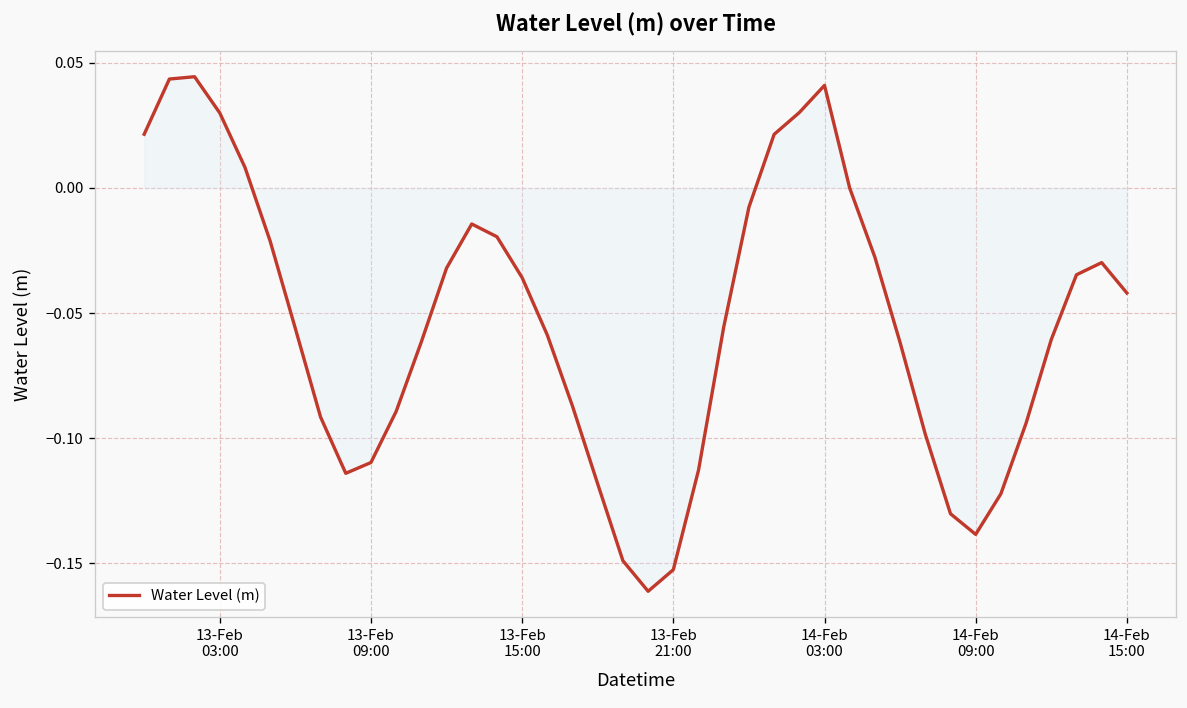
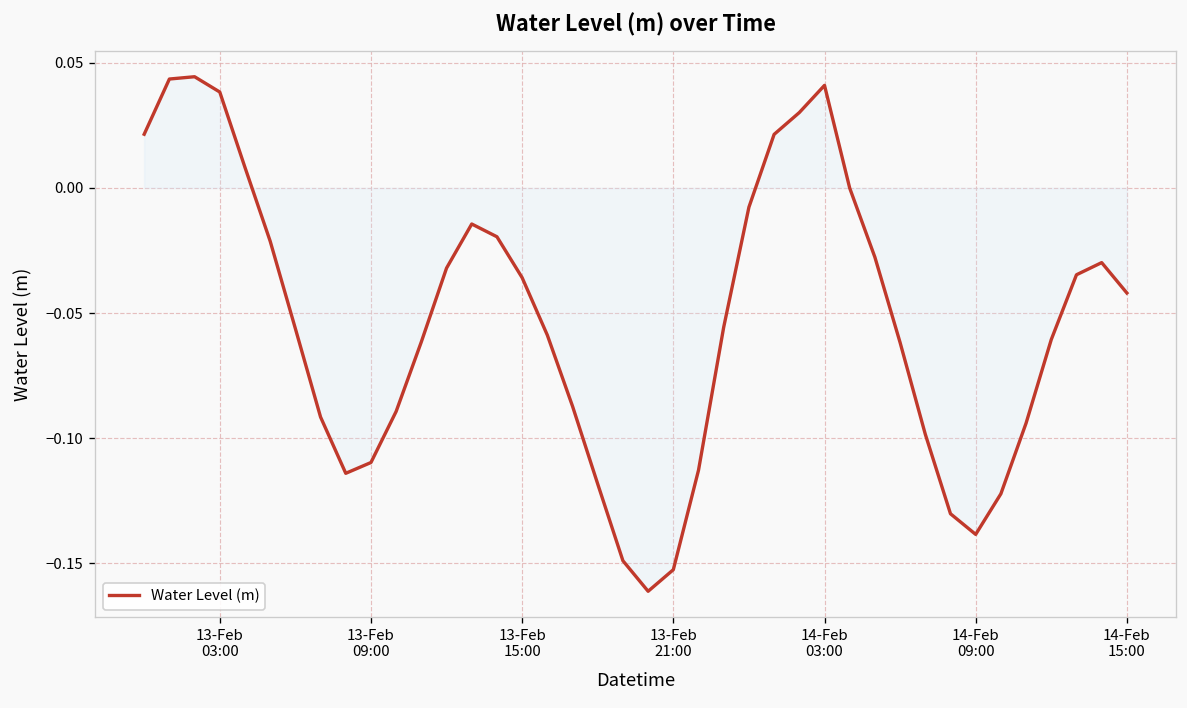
  {
    "Water Level (m)": {
-     "13-Feb 03:00": 0.030,
+     "13-Feb 03:00": 0.038,
      "13-Feb 09:00": -0.110,
      "13-Feb 15:00": -0.036,
      "13-Feb 21:00": -0.153,
      "14-Feb 09:00": -0.139,
      "14-Feb 15:00": -0.042
    }
  }
